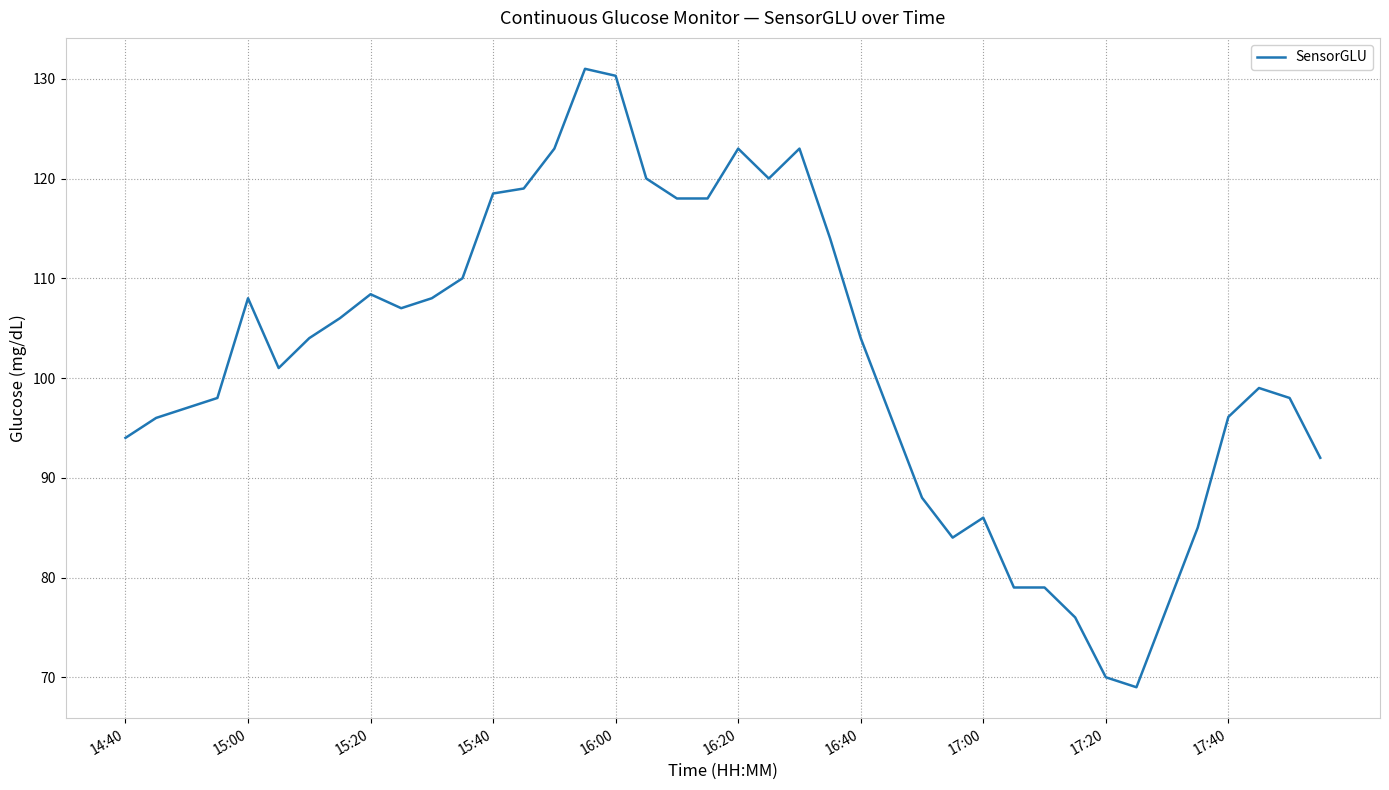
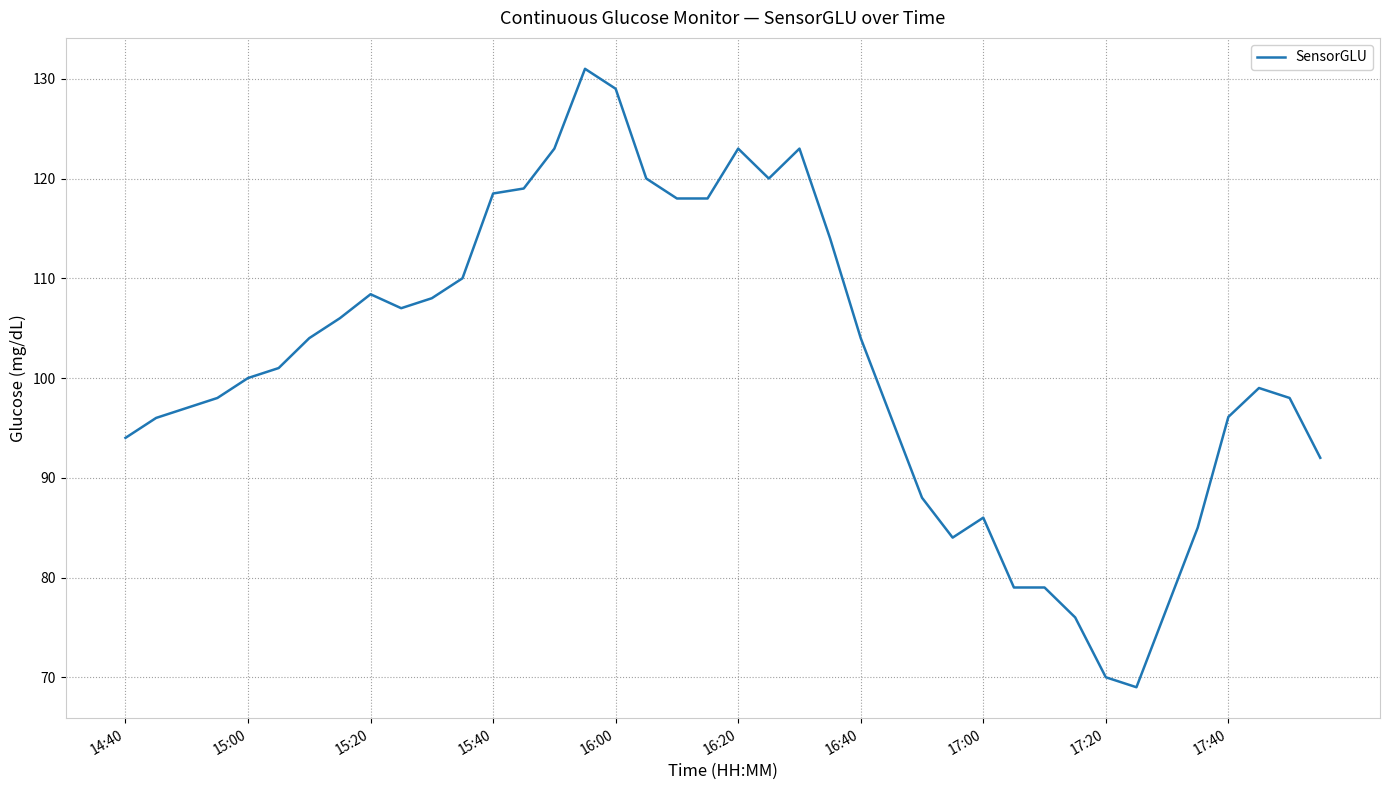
  {
    "14:40": 94,
-   "15:00": 108,
+   "15:00": 100,
    "15:20": 108,
    "15:40": 119,
-   "16:00": 130,
+   "16:00": 129,
    "16:20": 123,
    "16:40": 104,
    "17:00": 86,
    "17:20": 70,
    "17:40": 96
  }
